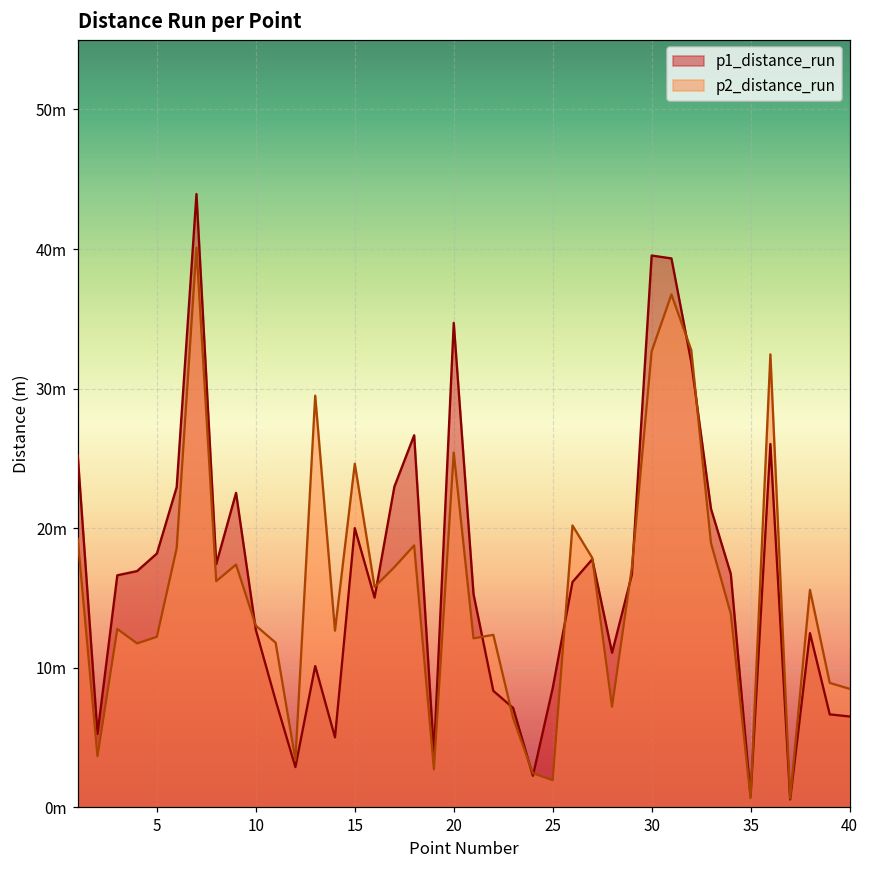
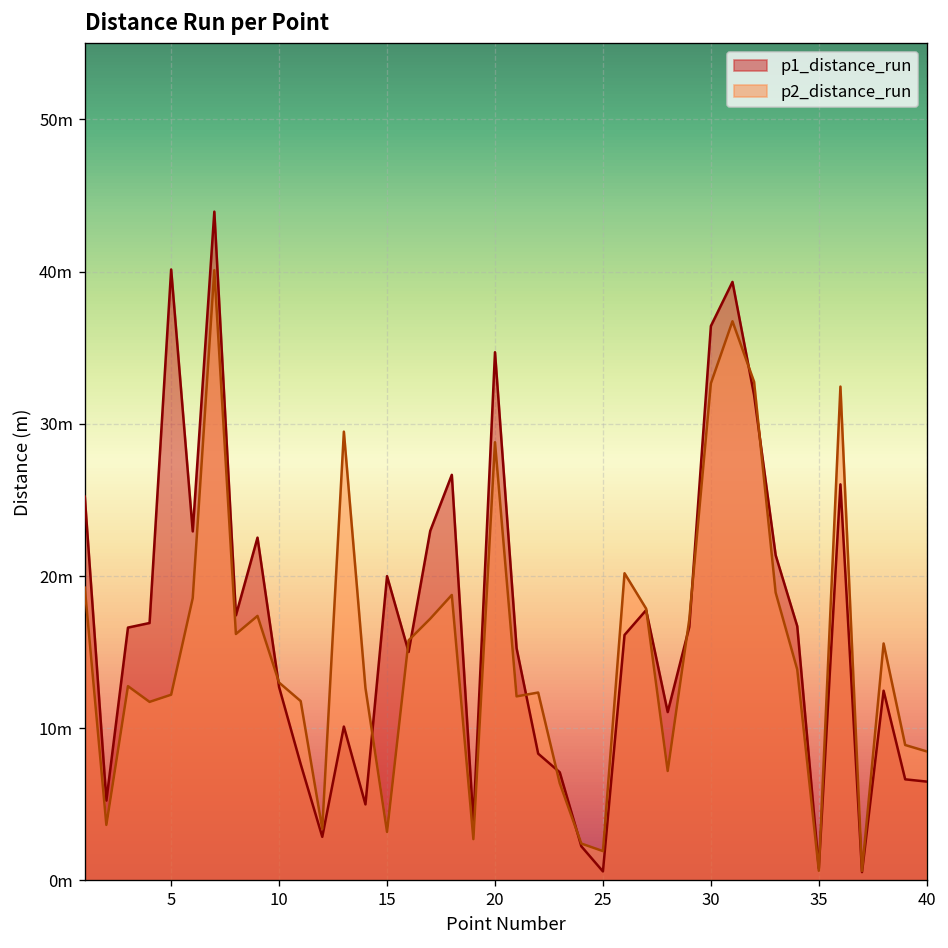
  {
    "p1_distance_run": {
-     "5": "18.2m",
+     "5": "40.1m",
      "10": "12.7m",
      "15": "20.0m",
      "20": "34.7m",
-     "25": "8.5m",
-     "30": "39.5m",
+     "25": "0.6m",
+     "30": "36.4m",
      "40": "6.5m"
    },
    "p2_distance_run": {
      "5": "12.2m",
      "10": "13.0m",
-     "15": "24.6m",
-     "20": "25.4m",
+     "15": "3.2m",
+     "20": "28.8m",
      "25": "1.9m",
      "30": "32.7m",
      "40": "8.5m"
    }
  }
